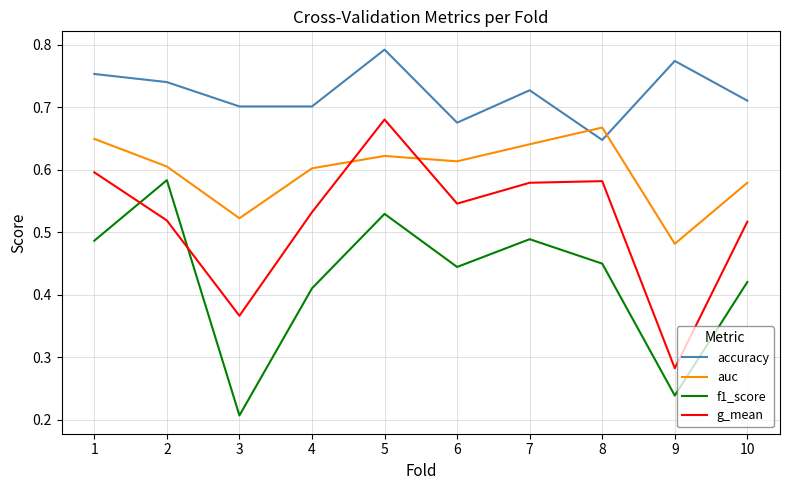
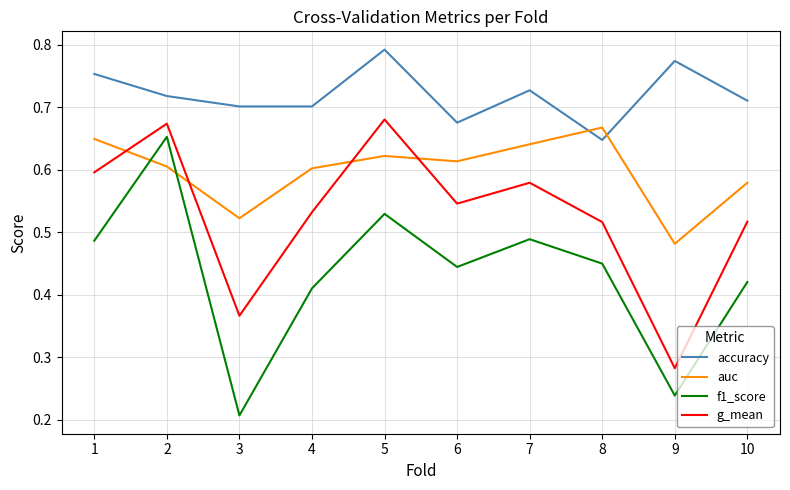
  {
    "accuracy": {
      "1": 0.75,
-     "2": 0.74,
+     "2": 0.72,
      "3": 0.70,
      "4": 0.70,
      "5": 0.79,
      "6": 0.68,
      "7": 0.73,
      "8": 0.65,
      "9": 0.77,
      "10": 0.71
    },
    "auc": {
      "1": 0.65,
      "2": 0.61,
      "3": 0.52,
      "4": 0.60,
      "5": 0.62,
      "6": 0.61,
      "7": 0.64,
      "8": 0.67,
      "9": 0.48,
      "10": 0.58
    },
    "f1_score": {
      "1": 0.49,
-     "2": 0.58,
+     "2": 0.65,
      "3": 0.21,
      "4": 0.41,
      "5": 0.53,
      "6": 0.44,
      "7": 0.49,
      "8": 0.45,
      "9": 0.24,
      "10": 0.42
    },
    "g_mean": {
      "1": 0.60,
-     "2": 0.52,
+     "2": 0.67,
      "3": 0.37,
      "4": 0.53,
      "5": 0.68,
      "6": 0.55,
      "7": 0.58,
-     "8": 0.58,
+     "8": 0.52,
      "9": 0.28,
      "10": 0.52
    }
  }
